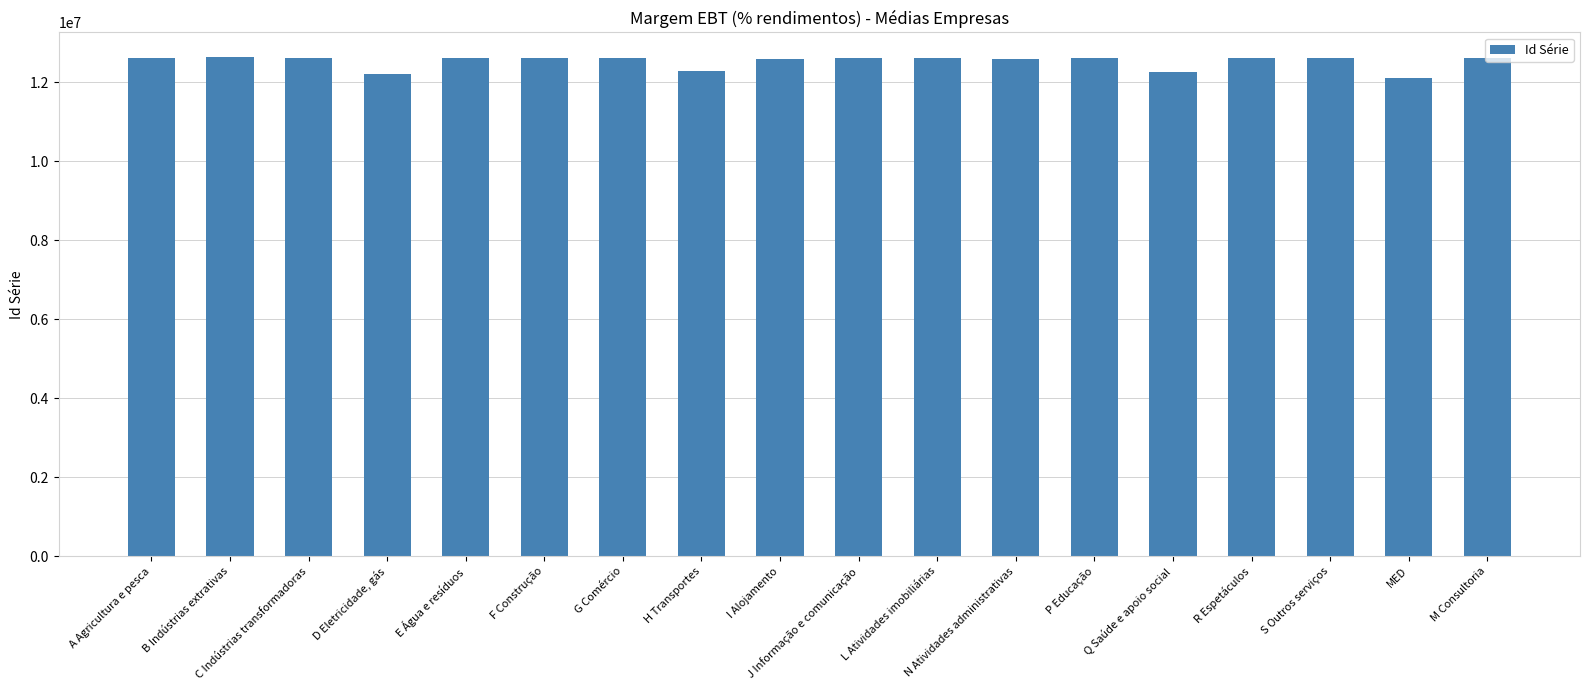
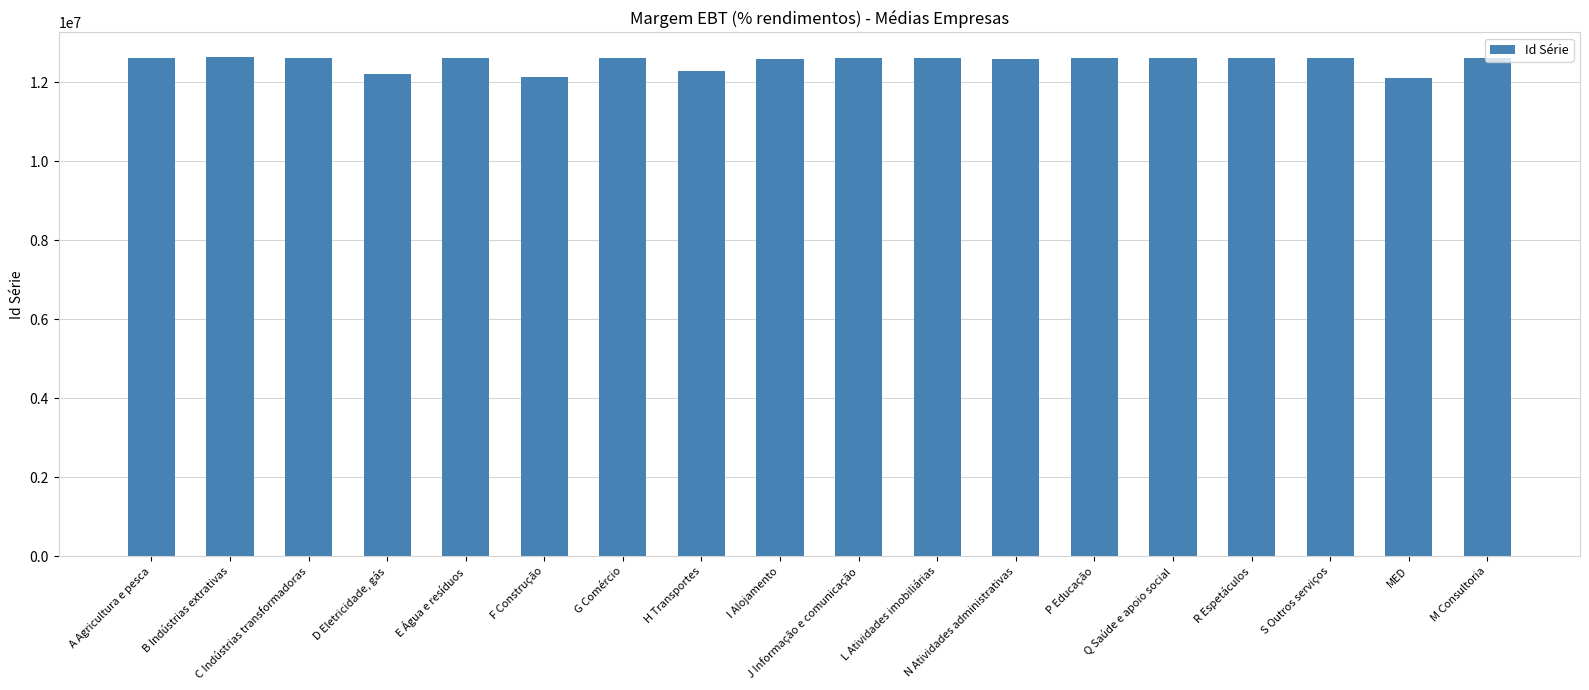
  {
    "A Agricultura e pesca": 12600000,
    "B Indústrias extrativas": 12600000,
    "C Indústrias transformadoras": 12600000,
    "D Eletricidade, gás": 12200000,
    "E Água e resíduos": 12600000,
-   "F Construção": 12600000,
+   "F Construção": 12100000,
    "G Comércio": 12600000,
    "H Transportes": 12300000,
    "I Alojamento": 12600000,
    "J Informação e comunicação": 12600000,
    "L Atividades imobiliárias": 12600000,
    "N Atividades administrativas": 12600000,
    "P Educação": 12600000,
-   "Q Saúde e apoio social": 12300000,
+   "Q Saúde e apoio social": 12600000,
    "R Espetáculos": 12600000,
    "S Outros serviços": 12600000,
    "MED": 12100000
  }
